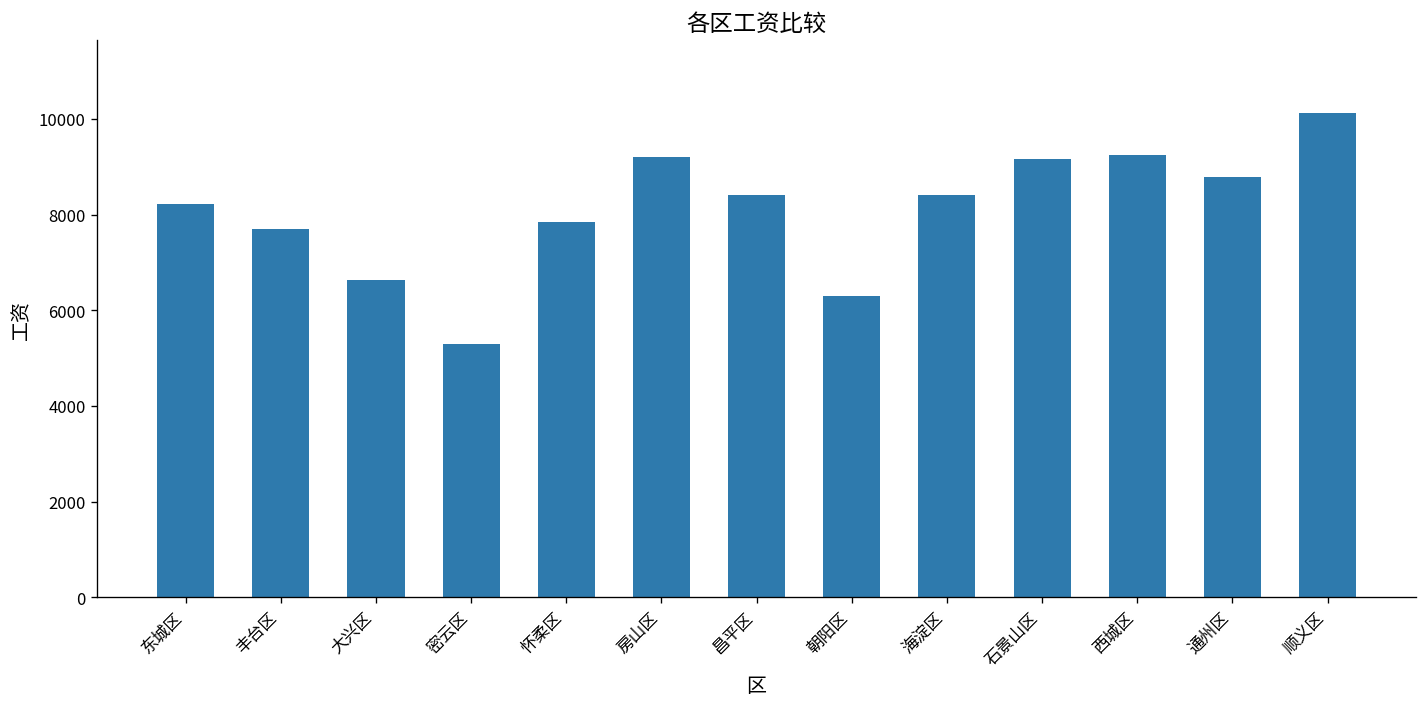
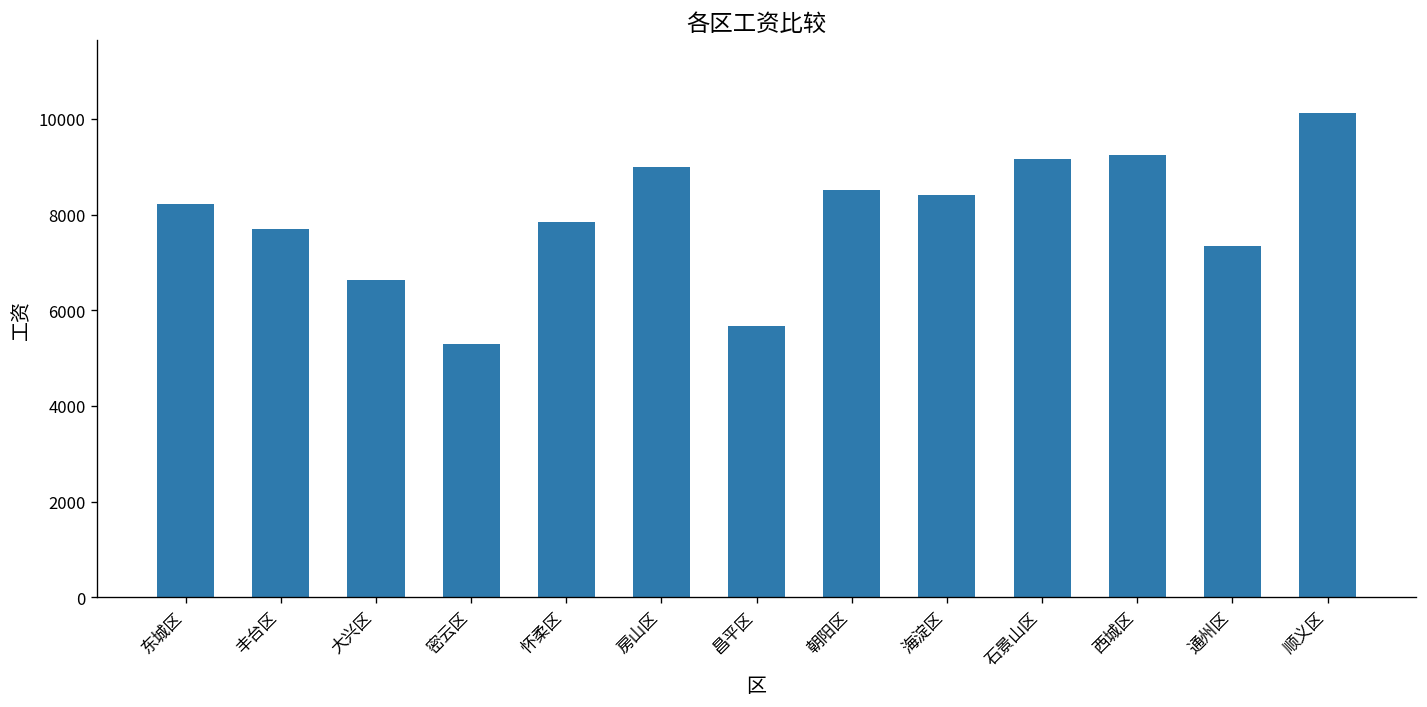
  {
    "东城区": 8200,
    "丰台区": 7700,
    "大兴区": 6600,
    "密云区": 5300,
    "怀柔区": 7800,
-   "房山区": 9200,
-   "昌平区": 8400,
-   "朝阳区": 6300,
+   "房山区": 9000,
+   "昌平区": 5700,
+   "朝阳区": 8500,
    "海淀区": 8400,
    "石景山区": 9200,
    "西城区": 9300,
-   "通州区": 8800,
+   "通州区": 7300,
    "顺义区": 10100
  }
